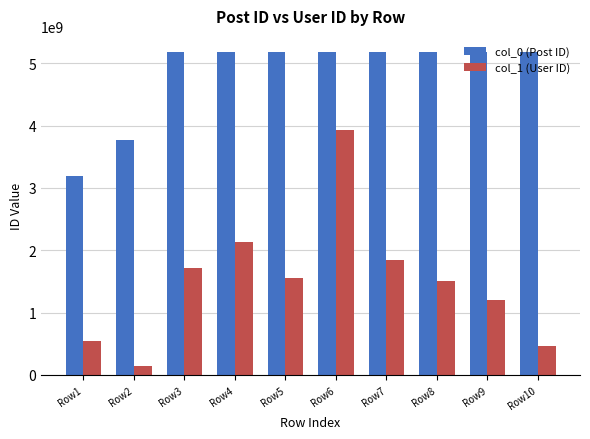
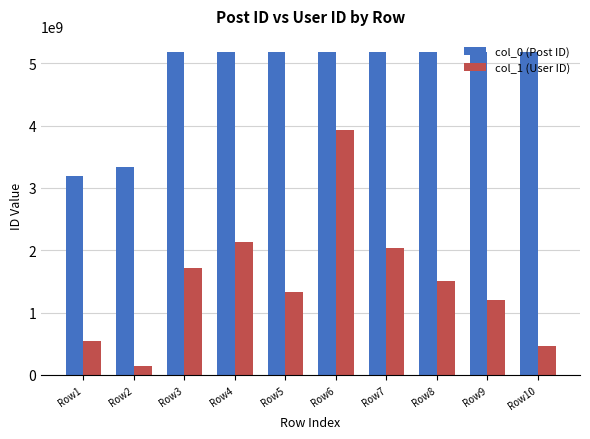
  {
    "col_0 (Post ID)": {
      "Row1": 3200000000,
-     "Row2": 3800000000,
+     "Row2": 3300000000,
      "Row3": 5200000000,
      "Row4": 5200000000,
      "Row5": 5200000000,
      "Row6": 5200000000,
      "Row7": 5200000000,
      "Row8": 5200000000,
      "Row9": 5200000000,
      "Row10": 5200000000
    },
    "col_1 (User ID)": {
      "Row1": 600000000,
      "Row2": 100000000,
      "Row3": 1700000000,
      "Row4": 2100000000,
-     "Row5": 1600000000,
+     "Row5": 1300000000,
      "Row6": 3900000000,
-     "Row7": 1800000000,
+     "Row7": 2000000000,
      "Row8": 1500000000,
      "Row9": 1200000000,
      "Row10": 500000000
    }
  }
